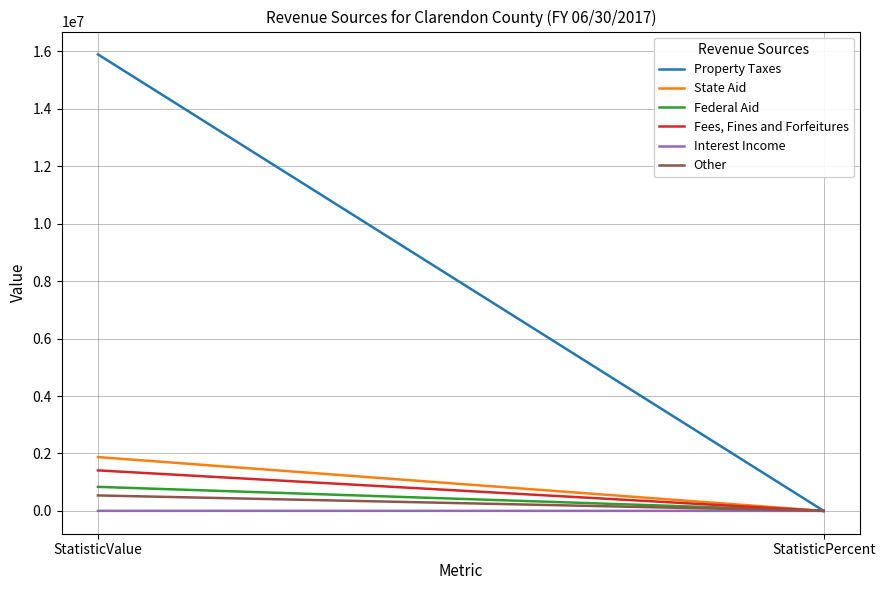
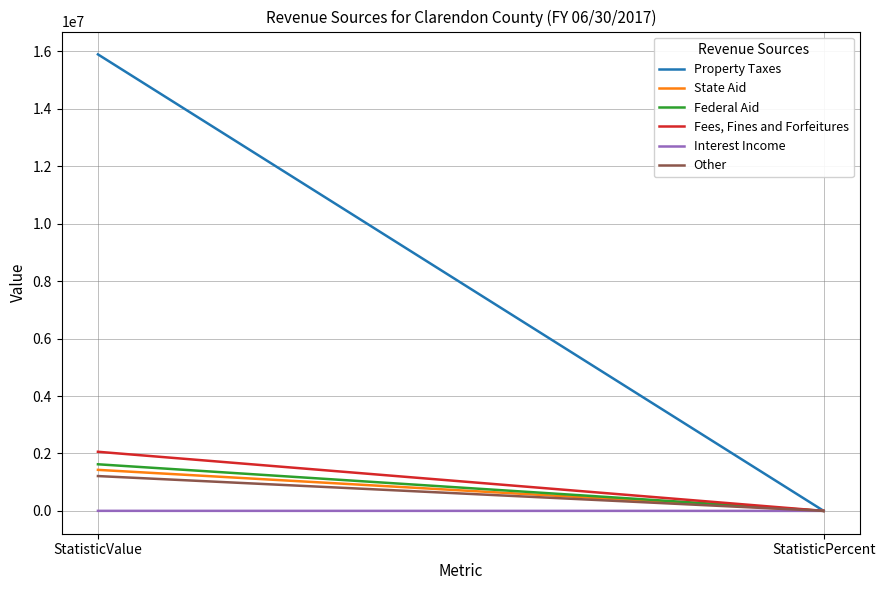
  {
    "Property Taxes": {
      "StatisticValue": 15900000
    },
    "State Aid": {
-     "StatisticValue": 1900000
+     "StatisticValue": 1400000
    },
    "Federal Aid": {
-     "StatisticValue": 800000
+     "StatisticValue": 1600000
    },
    "Fees, Fines and Forfeitures": {
-     "StatisticValue": 1400000
+     "StatisticValue": 2100000
    },
    "Interest Income": {
      "StatisticValue": 0
    },
    "Other": {
-     "StatisticValue": 500000
+     "StatisticValue": 1200000
    }
  }
